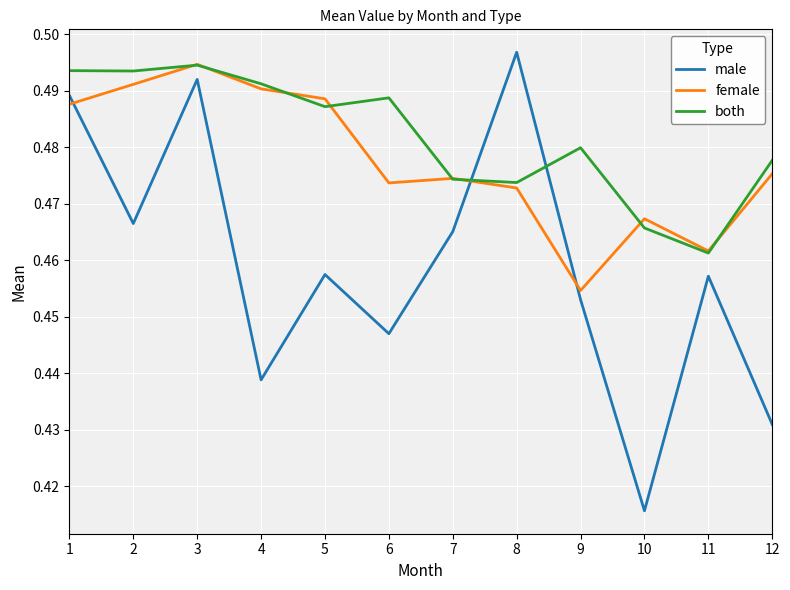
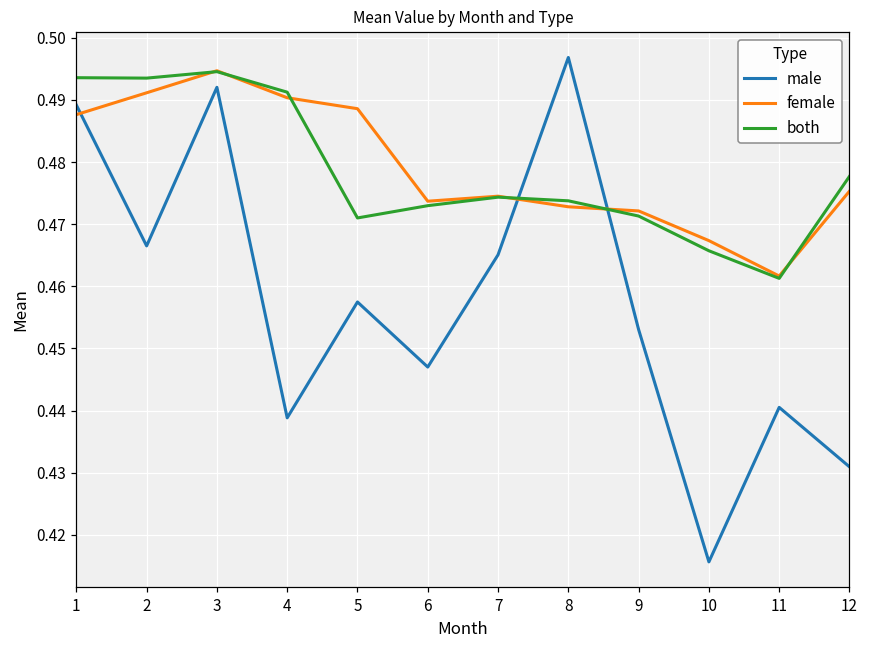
  {
    "male": {
      "1": 0.489,
      "2": 0.467,
      "3": 0.492,
      "4": 0.439,
      "5": 0.457,
      "6": 0.447,
      "7": 0.465,
      "8": 0.497,
      "9": 0.453,
      "10": 0.416,
-     "11": 0.457,
+     "11": 0.441,
      "12": 0.431
    },
    "female": {
      "1": 0.488,
      "2": 0.491,
      "4": 0.490,
      "5": 0.489,
      "6": 0.474,
      "8": 0.473,
-     "9": 0.455,
+     "9": 0.472,
      "10": 0.467,
      "12": 0.475
    },
    "both": {
      "1": 0.494,
      "2": 0.494,
      "4": 0.491,
-     "5": 0.487,
-     "6": 0.489,
+     "5": 0.471,
+     "6": 0.473,
      "8": 0.474,
-     "9": 0.480,
+     "9": 0.471,
      "10": 0.466,
      "12": 0.478
    }
  }
